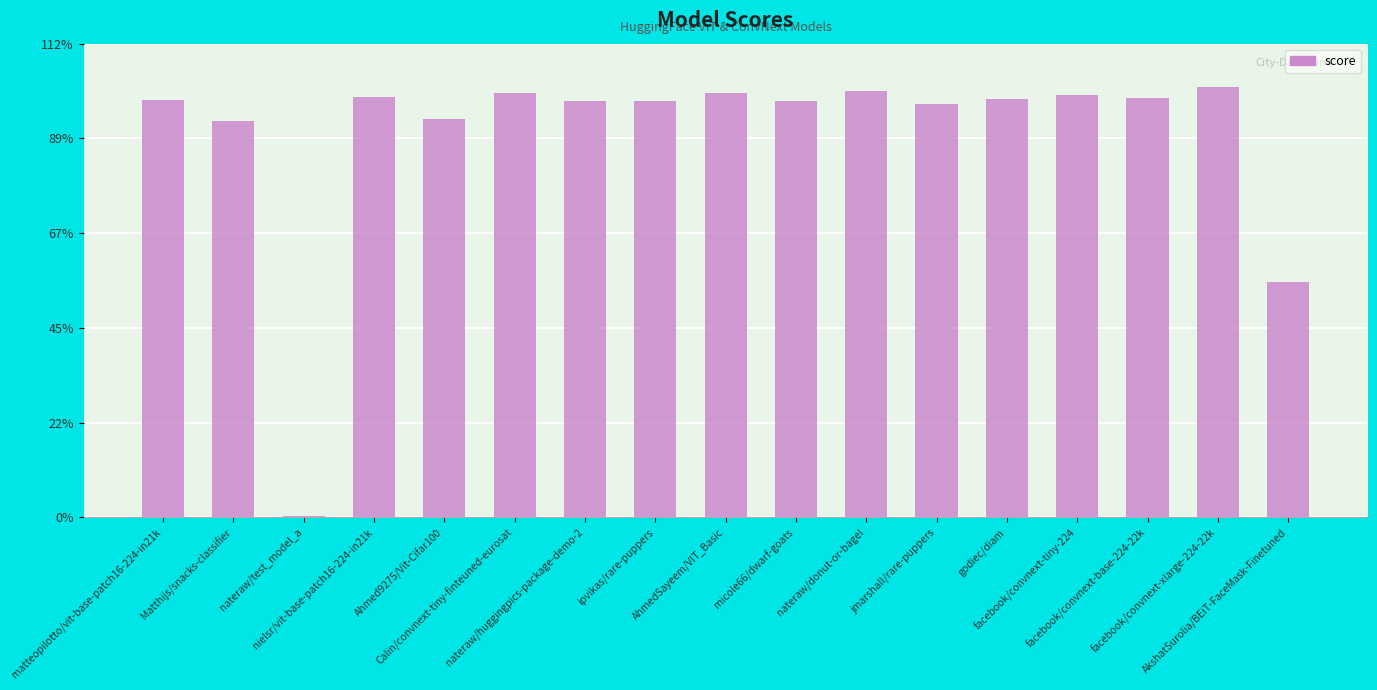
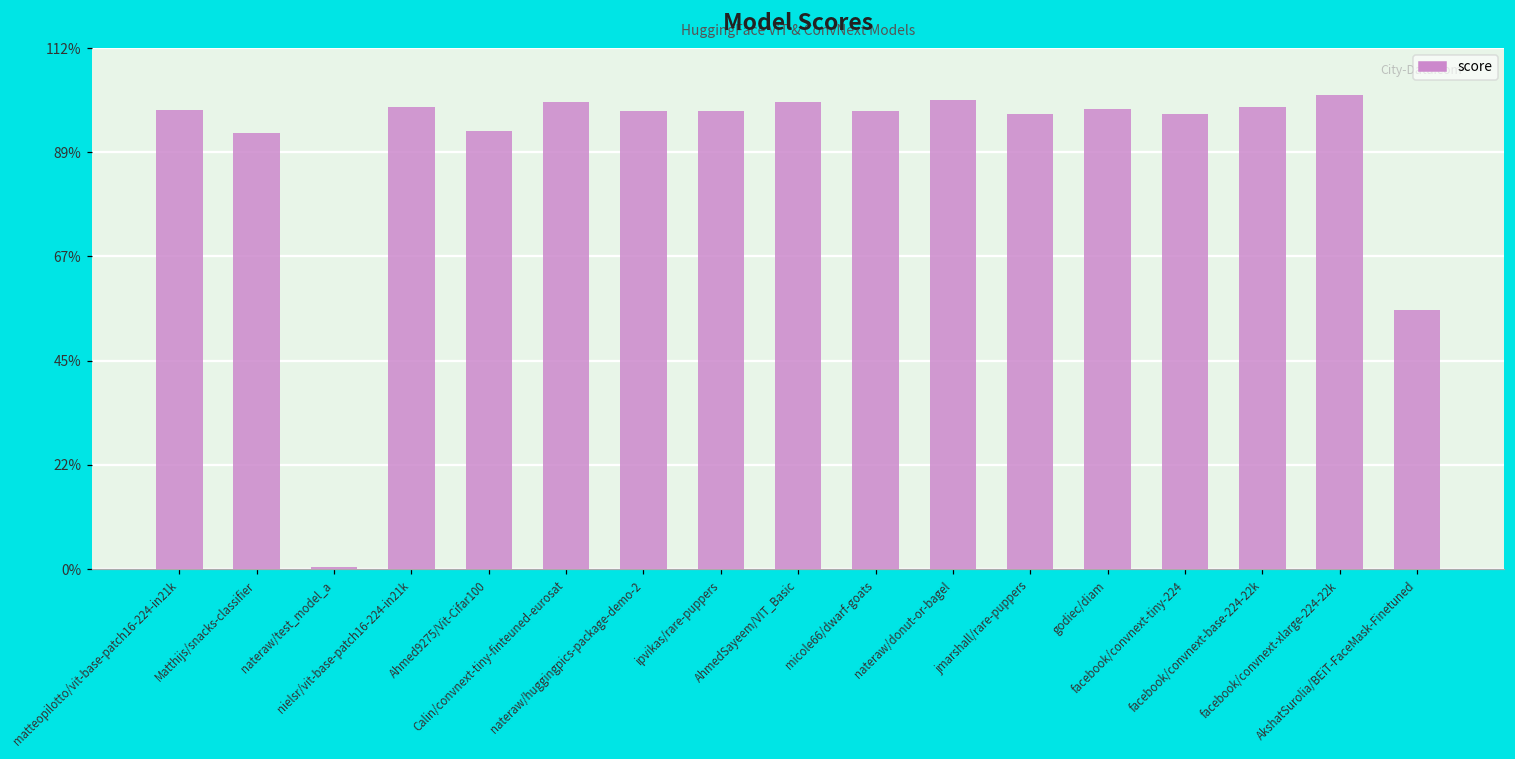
  {
    "matteopilotto/vit-base-patch16-224-in21k": "98%",
    "Matthijs/snacks-classifier": "94%",
    "nielsr/vit-base-patch16-224-in21k": "99%",
    "Ahmed9275/Vit-Cifar100": "94%",
    "Calin/convnext-tiny-finteuned-eurosat": "100%",
    "nateraw/huggingpics-package-demo-2": "98%",
    "ipvikas/rare-puppers": "98%",
    "AhmedSayeem/VIT_Basic": "100%",
    "micole66/dwarf-goats": "98%",
    "nateraw/donut-or-bagel": "101%",
    "jmarshall/rare-puppers": "98%",
    "godiec/diam": "99%",
-   "facebook/convnext-tiny-224": "99%",
+   "facebook/convnext-tiny-224": "98%",
    "facebook/convnext-base-224-22k": "99%",
    "facebook/convnext-xlarge-224-22k": "102%",
    "AkshatSurolia/BEiT-FaceMask-Finetuned": "56%"
  }
